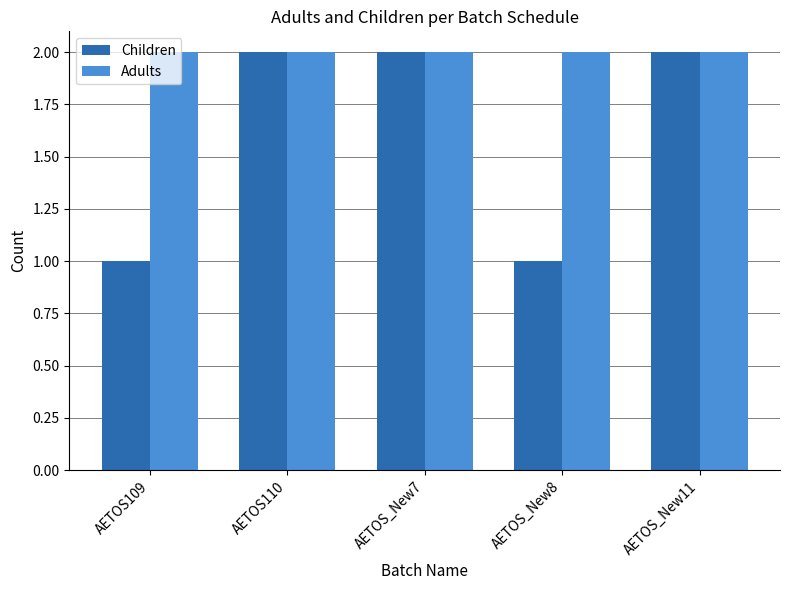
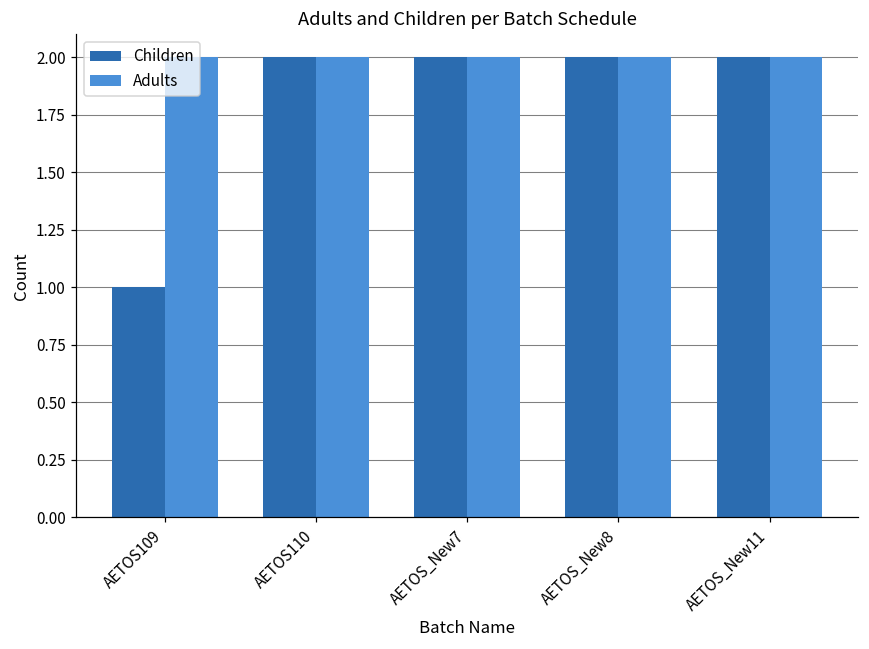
  {
    "Children": {
      "AETOS109": 1,
      "AETOS110": 2,
      "AETOS_New7": 2,
-     "AETOS_New8": 1,
+     "AETOS_New8": 2,
      "AETOS_New11": 2
    },
    "Adults": {
      "AETOS110": 2,
      "AETOS_New7": 2,
      "AETOS_New8": 2,
      "AETOS_New11": 2
    }
  }
